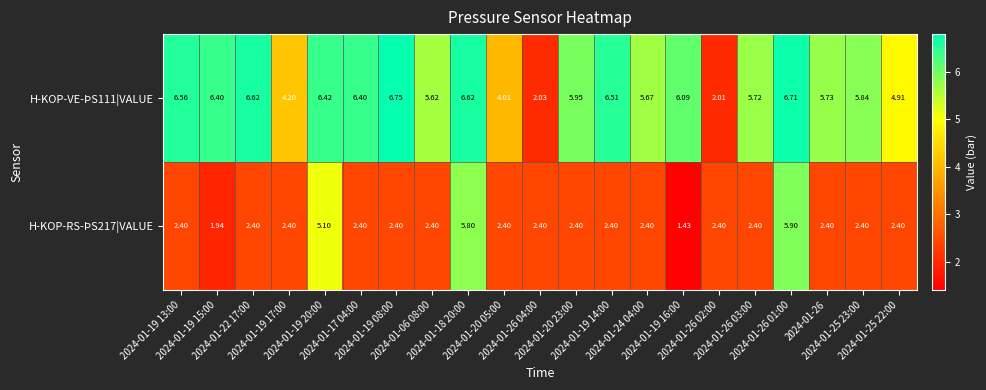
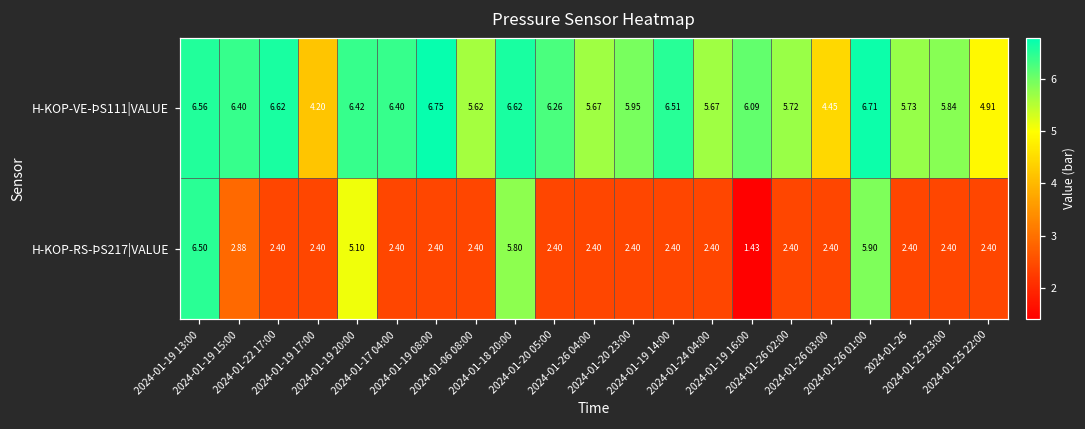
  {
    "H-KOP-VE-ÞS111|VALUE": {
      "2024-01-19 13:00": 6.56,
      "2024-01-19 15:00": 6.40,
      "2024-01-22 17:00": 6.62,
      "2024-01-19 17:00": 4.20,
      "2024-01-19 20:00": 6.42,
      "2024-01-17 04:00": 6.40,
      "2024-01-19 08:00": 6.75,
      "2024-01-06 08:00": 5.62,
      "2024-01-18 20:00": 6.62,
-     "2024-01-20 05:00": 4.01,
-     "2024-01-26 04:00": 2.03,
+     "2024-01-20 05:00": 6.26,
+     "2024-01-26 04:00": 5.67,
      "2024-01-20 23:00": 5.95,
      "2024-01-19 14:00": 6.51,
      "2024-01-24 04:00": 5.67,
      "2024-01-19 16:00": 6.09,
-     "2024-01-26 02:00": 2.01,
-     "2024-01-26 03:00": 5.72,
+     "2024-01-26 02:00": 5.72,
+     "2024-01-26 03:00": 4.45,
      "2024-01-26 01:00": 6.71,
      "2024-01-26": 5.73,
      "2024-01-25 23:00": 5.84,
      "2024-01-25 22:00": 4.91
    },
    "H-KOP-RS-ÞS217|VALUE": {
-     "2024-01-19 13:00": 2.40,
-     "2024-01-19 15:00": 1.94,
+     "2024-01-19 13:00": 6.50,
+     "2024-01-19 15:00": 2.88,
      "2024-01-22 17:00": 2.40,
      "2024-01-19 17:00": 2.40,
      "2024-01-19 20:00": 5.10,
      "2024-01-17 04:00": 2.40,
      "2024-01-19 08:00": 2.40,
      "2024-01-06 08:00": 2.40,
      "2024-01-18 20:00": 5.80,
      "2024-01-20 05:00": 2.40,
      "2024-01-26 04:00": 2.40,
      "2024-01-20 23:00": 2.40,
      "2024-01-19 14:00": 2.40,
      "2024-01-24 04:00": 2.40,
      "2024-01-19 16:00": 1.43,
      "2024-01-26 02:00": 2.40,
      "2024-01-26 03:00": 2.40,
      "2024-01-26 01:00": 5.90,
      "2024-01-26": 2.40,
      "2024-01-25 23:00": 2.40,
      "2024-01-25 22:00": 2.40
    }
  }
